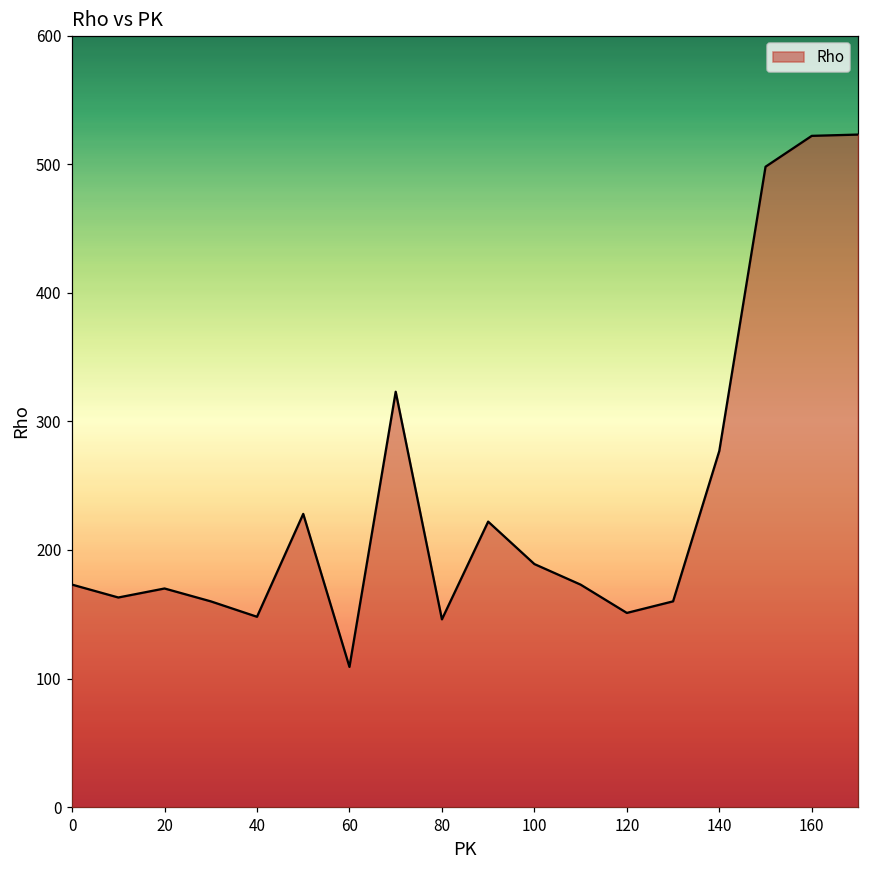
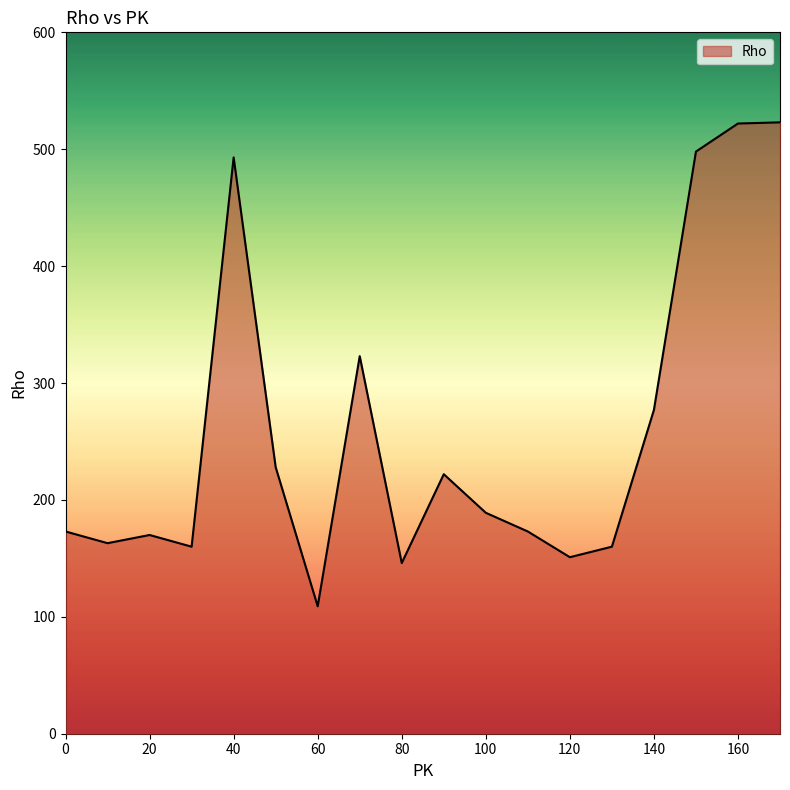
  {
    "0": 173,
    "20": 170,
-   "40": 148,
+   "40": 493,
    "60": 109,
    "80": 146,
    "100": 189,
    "120": 151,
    "140": 277,
    "160": 522
  }
